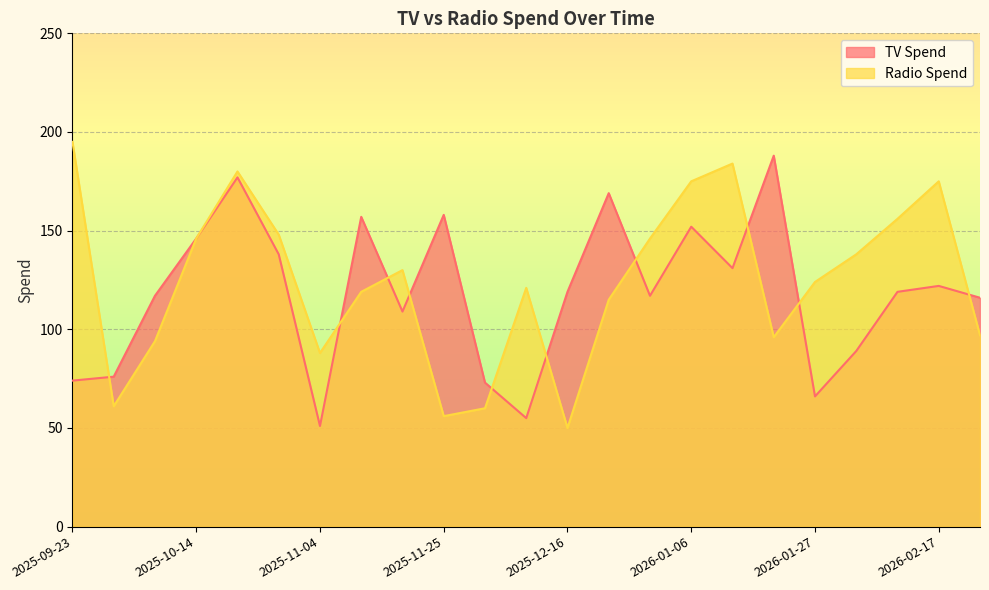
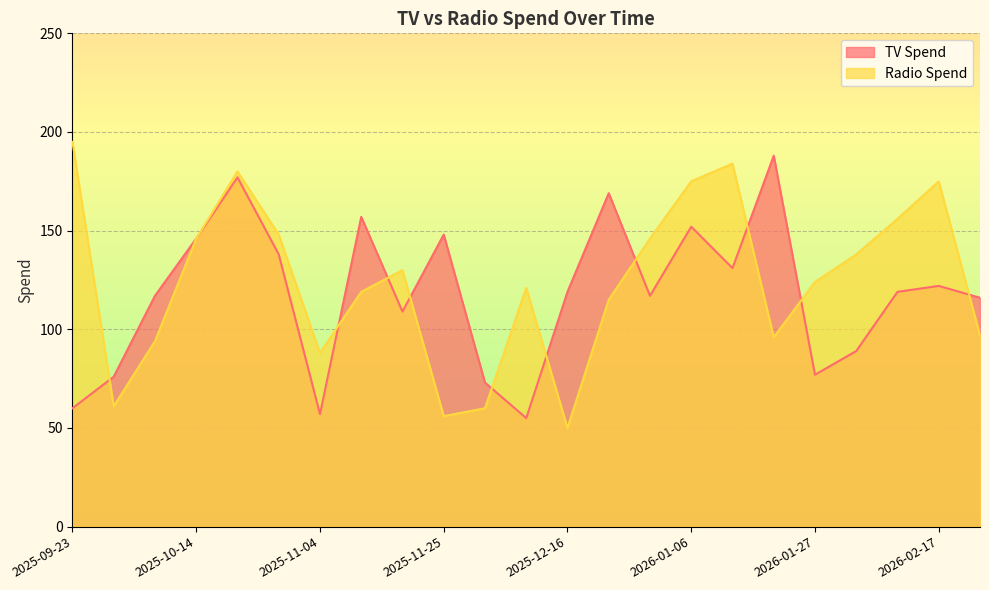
  {
    "TV Spend": {
-     "2025-09-23": 74,
-     "2025-11-04": 51,
-     "2025-11-25": 158,
+     "2025-09-23": 60,
+     "2025-11-04": 57,
+     "2025-11-25": 148,
      "2025-12-16": 119,
      "2026-01-06": 152,
-     "2026-01-27": 66,
+     "2026-01-27": 77,
      "2026-02-17": 122
    },
    "Radio Spend": {
      "2025-09-23": 195,
      "2025-11-04": 88,
      "2025-11-25": 56,
      "2025-12-16": 50,
      "2026-01-06": 175,
      "2026-01-27": 124,
      "2026-02-17": 175
    }
  }
